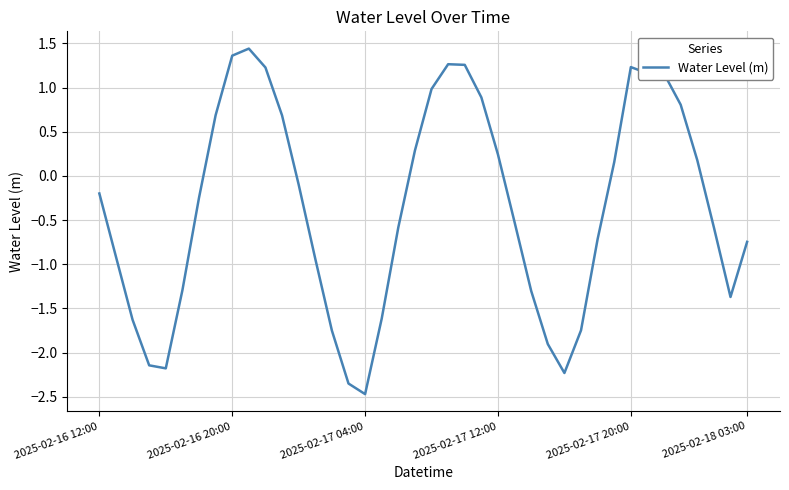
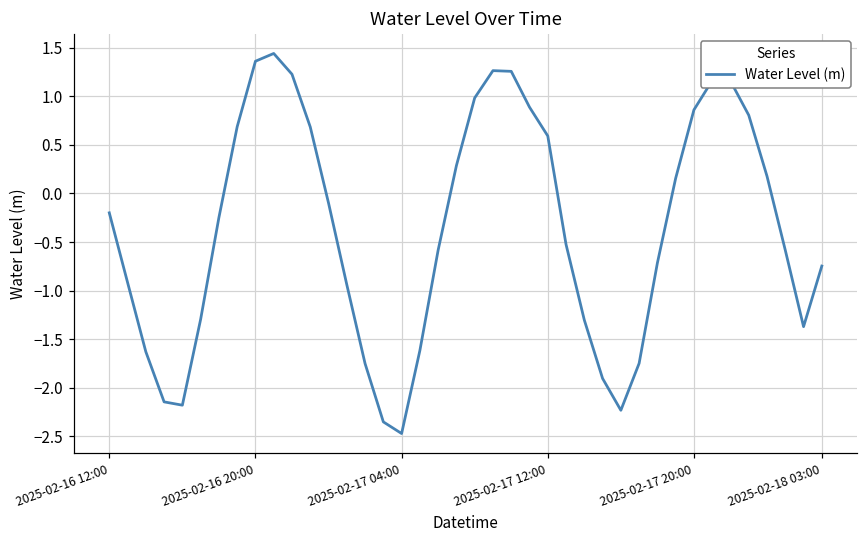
  {
    "2025-02-16 12:00": -0.2,
    "2025-02-16 20:00": 1.4,
    "2025-02-17 04:00": -2.5,
-   "2025-02-17 12:00": 0.2,
-   "2025-02-17 20:00": 1.2,
+   "2025-02-17 12:00": 0.6,
+   "2025-02-17 20:00": 0.9,
    "2025-02-18 03:00": -0.7
  }
